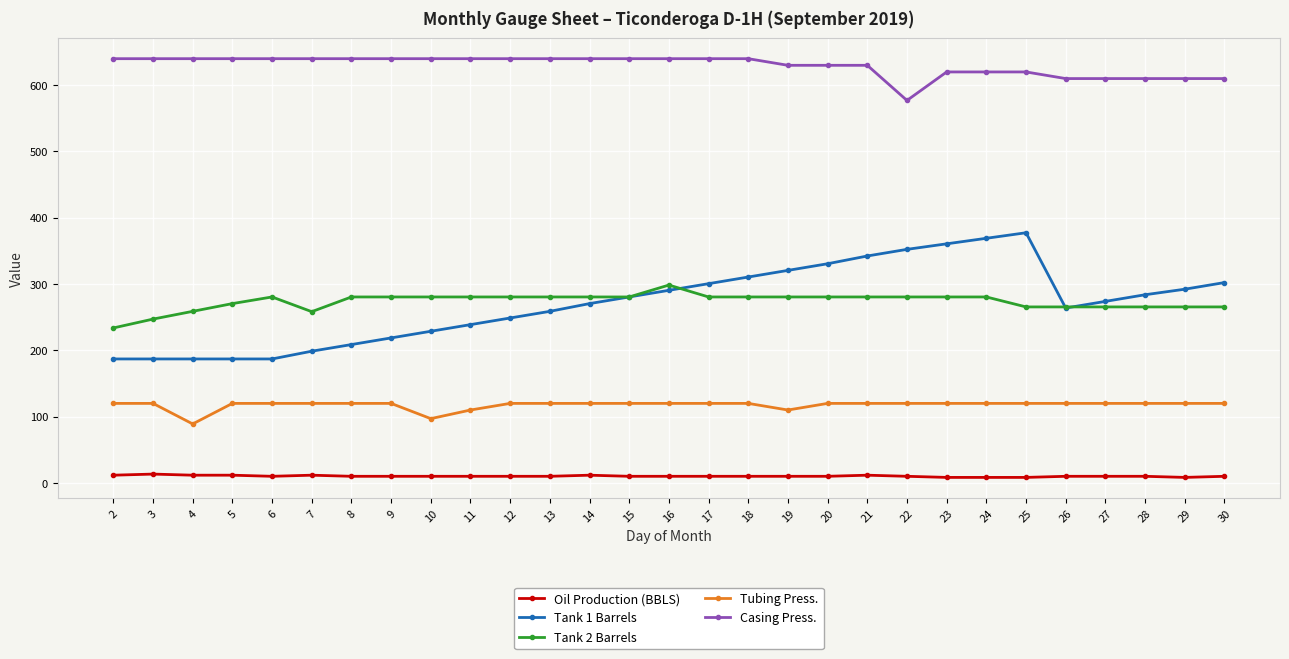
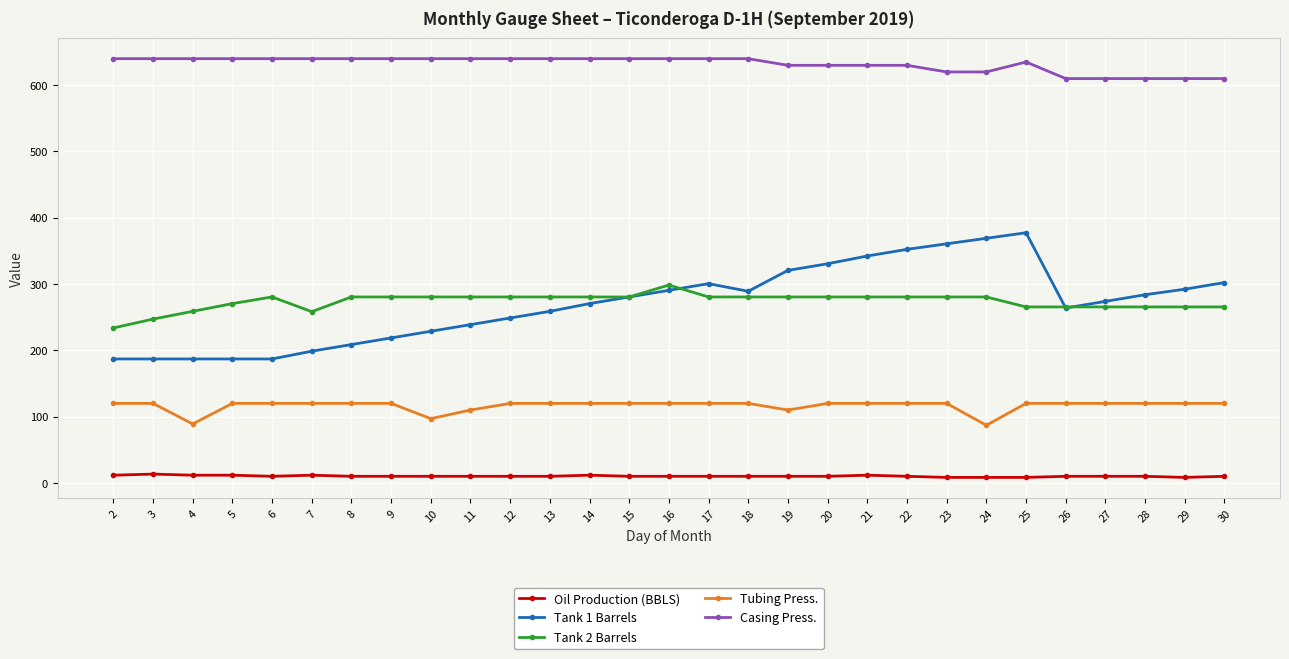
  {
    "Oil Production (BBLS)": {
      "2": 10,
      "3": 10,
      "4": 10,
      "5": 10,
      "6": 10,
      "7": 10,
      "8": 10,
      "9": 10,
      "10": 10,
      "11": 10,
      "12": 10,
      "13": 10,
      "14": 10,
      "15": 10,
      "16": 10,
      "17": 10,
      "18": 10,
      "19": 10,
      "20": 10,
      "21": 10,
      "22": 10,
      "23": 10,
      "24": 10,
      "25": 10,
      "26": 10,
      "27": 10,
      "28": 10,
      "29": 10,
      "30": 10
    },
    "Tank 1 Barrels": {
      "2": 190,
      "3": 190,
      "4": 190,
      "5": 190,
      "6": 190,
      "7": 200,
      "8": 210,
      "9": 220,
      "10": 230,
      "11": 240,
      "12": 250,
      "13": 260,
      "14": 270,
      "16": 290,
      "17": 300,
-     "18": 310,
+     "18": 290,
      "19": 320,
      "20": 330,
      "21": 340,
      "22": 350,
      "23": 360,
      "24": 370,
      "25": 380,
      "27": 270,
      "28": 280,
      "29": 290,
      "30": 300
    },
    "Tank 2 Barrels": {
      "2": 230,
      "3": 250,
      "4": 260,
      "5": 270,
      "6": 280,
      "7": 260,
      "8": 280,
      "9": 280,
      "10": 280,
      "11": 280,
      "12": 280,
      "13": 280,
      "14": 280,
      "16": 300,
      "17": 280,
      "18": 280,
      "19": 280,
      "20": 280,
      "21": 280,
      "22": 280,
      "23": 280,
      "24": 280,
      "25": 270,
      "27": 270,
      "28": 270,
      "29": 270,
      "30": 270
    },
    "Tubing Press.": {
      "2": 120,
      "3": 120,
      "4": 90,
      "5": 120,
      "6": 120,
      "7": 120,
      "8": 120,
      "9": 120,
      "10": 100,
      "11": 110,
      "12": 120,
      "13": 120,
      "14": 120,
      "15": 120,
      "16": 120,
      "17": 120,
      "18": 120,
      "19": 110,
      "20": 120,
      "21": 120,
      "22": 120,
      "23": 120,
-     "24": 120,
+     "24": 90,
      "25": 120,
      "26": 120,
      "27": 120,
      "28": 120,
      "29": 120,
      "30": 120
    },
    "Casing Press.": {
      "2": 640,
      "3": 640,
      "4": 640,
      "5": 640,
      "6": 640,
      "7": 640,
      "8": 640,
      "9": 640,
      "10": 640,
      "11": 640,
      "12": 640,
      "13": 640,
      "14": 640,
      "15": 640,
      "16": 640,
      "17": 640,
      "18": 640,
      "19": 630,
      "20": 630,
      "21": 630,
-     "22": 580,
+     "22": 630,
      "23": 620,
      "24": 620,
-     "25": 620,
+     "25": 640,
      "26": 610,
      "27": 610,
      "28": 610,
      "29": 610,
      "30": 610
    }
  }
